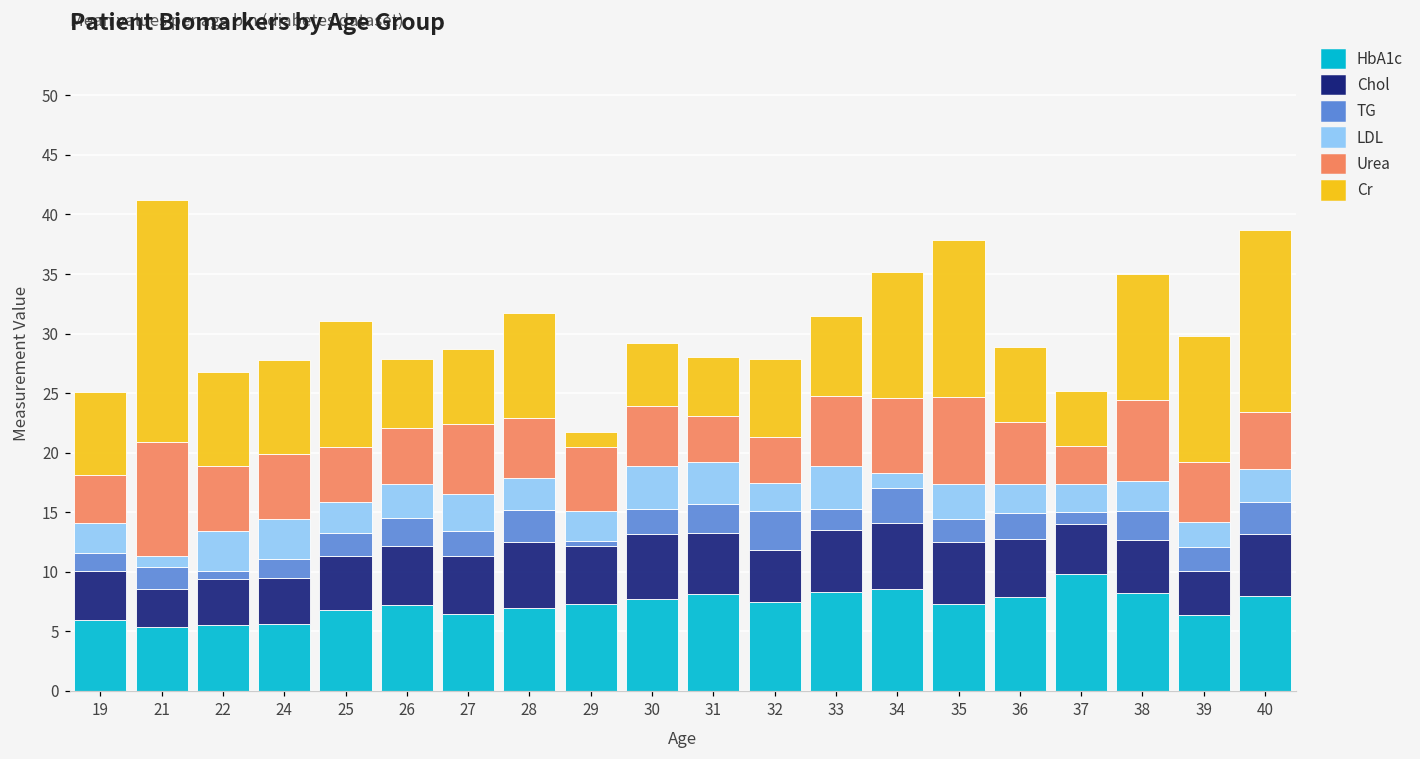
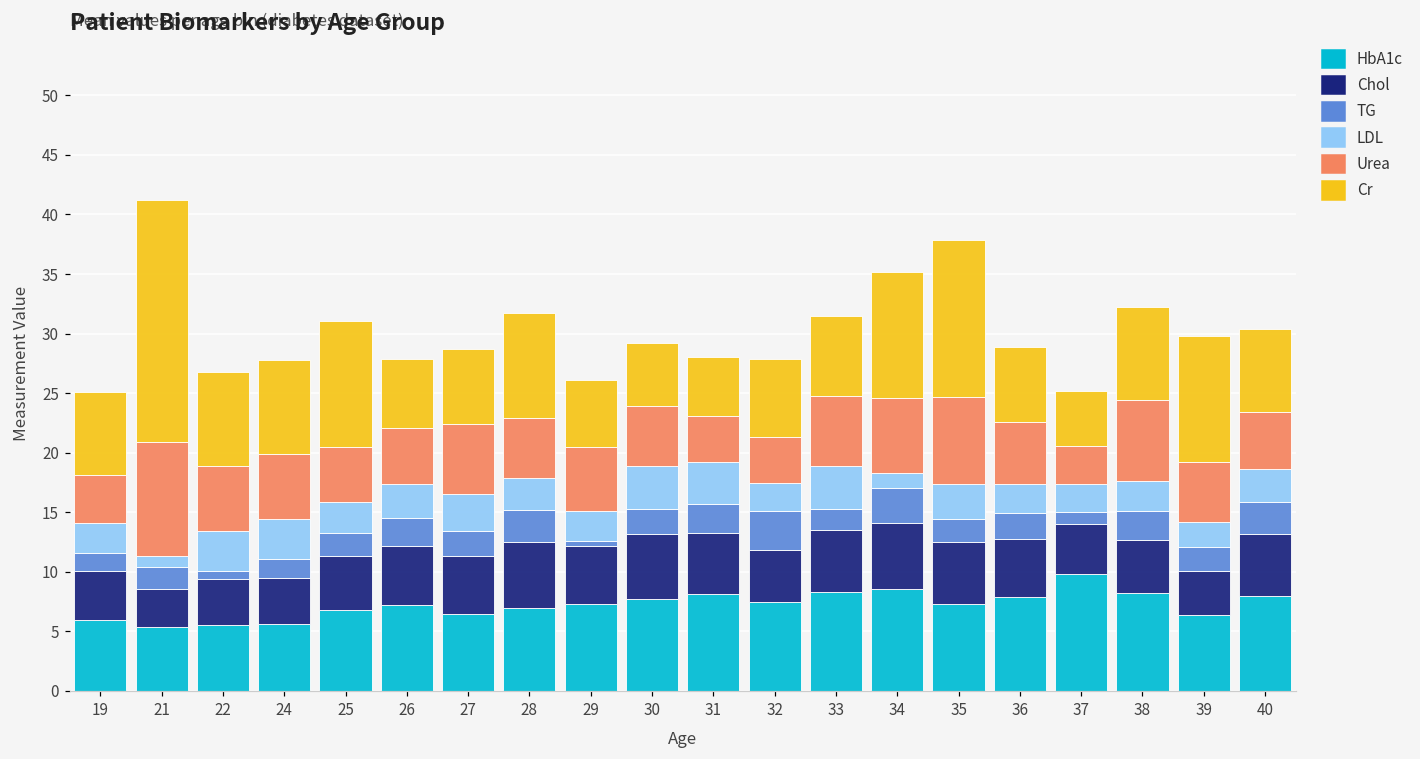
  {
    "HbA1c": {
      "19": 6.0,
      "21": 5.4,
      "22": 5.5,
      "24": 5.6,
      "25": 6.8,
      "26": 7.2,
      "27": 6.5,
      "28": 7.0,
      "29": 7.3,
      "30": 7.7,
      "31": 8.1,
      "32": 7.5,
      "33": 8.3,
      "34": 8.6,
      "35": 7.3,
      "36": 7.9,
      "37": 9.8,
      "38": 8.2,
      "39": 6.4,
      "40": 8.0
    },
    "Chol": {
      "19": 4.1,
      "21": 3.2,
      "22": 3.9,
      "24": 3.9,
      "25": 4.5,
      "26": 5.0,
      "27": 4.8,
      "28": 5.5,
      "29": 4.9,
      "30": 5.5,
      "31": 5.2,
      "32": 4.3,
      "33": 5.2,
      "34": 5.5,
      "35": 5.2,
      "36": 4.9,
      "37": 4.2,
      "38": 4.5,
      "39": 3.7,
      "40": 5.2
    },
    "TG": {
      "19": 1.5,
      "21": 1.8,
      "22": 0.7,
      "24": 1.6,
      "25": 2.0,
      "26": 2.3,
      "27": 2.1,
      "28": 2.7,
      "29": 0.4,
      "30": 2.1,
      "31": 2.4,
      "32": 3.3,
      "33": 1.8,
      "34": 2.9,
      "35": 1.9,
      "36": 2.1,
      "37": 1.0,
      "38": 2.4,
      "39": 2.0,
      "40": 2.7
    },
    "LDL": {
      "19": 2.5,
      "21": 0.9,
      "22": 3.3,
      "24": 3.3,
      "25": 2.6,
      "26": 2.9,
      "27": 3.1,
      "28": 2.7,
      "29": 2.5,
      "30": 3.6,
      "31": 3.5,
      "32": 2.4,
      "33": 3.6,
      "34": 1.3,
      "35": 3.0,
      "36": 2.5,
      "37": 2.4,
      "38": 2.5,
      "39": 2.1,
      "40": 2.7
    },
    "Urea": {
      "19": 4.0,
      "21": 9.6,
      "22": 5.5,
      "24": 5.5,
      "25": 4.6,
      "26": 4.7,
      "27": 5.9,
      "28": 5.0,
      "29": 5.4,
      "30": 5.0,
      "31": 3.9,
      "32": 3.8,
      "33": 5.9,
      "34": 6.3,
      "35": 7.3,
      "36": 5.2,
      "37": 3.2,
      "38": 6.8,
      "39": 5.0,
      "40": 4.8
    },
    "Cr": {
      "19": 7.0,
      "21": 20.3,
      "22": 7.9,
      "24": 7.9,
      "25": 10.6,
      "26": 5.8,
      "27": 6.3,
      "28": 8.8,
-     "29": 1.2,
+     "29": 5.6,
      "30": 5.3,
      "31": 4.9,
      "32": 6.6,
      "33": 6.7,
      "34": 10.6,
      "35": 13.2,
      "36": 6.3,
      "37": 4.6,
-     "38": 10.6,
+     "38": 7.8,
      "39": 10.6,
-     "40": 15.3
+     "40": 7.0
    }
  }
